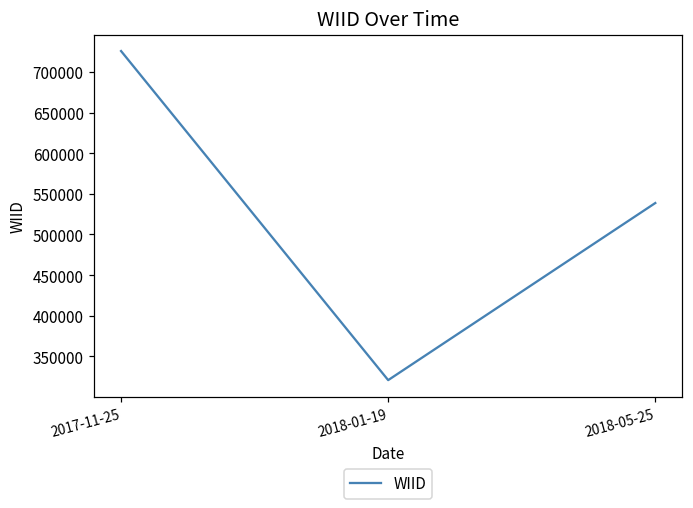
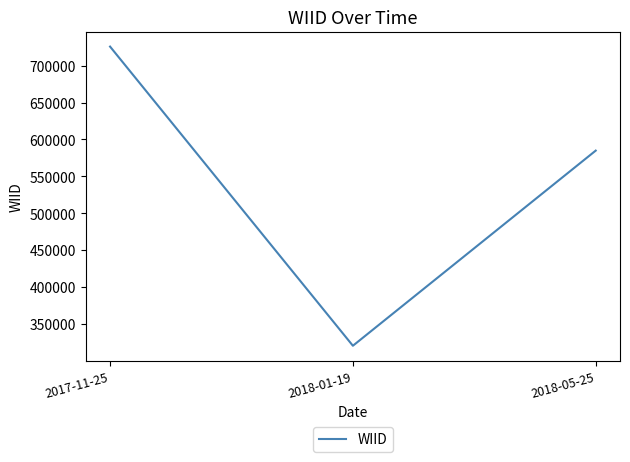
  {
    "2017-11-25": 730000,
    "2018-01-19": 320000,
-   "2018-05-25": 540000
+   "2018-05-25": 580000
  }
